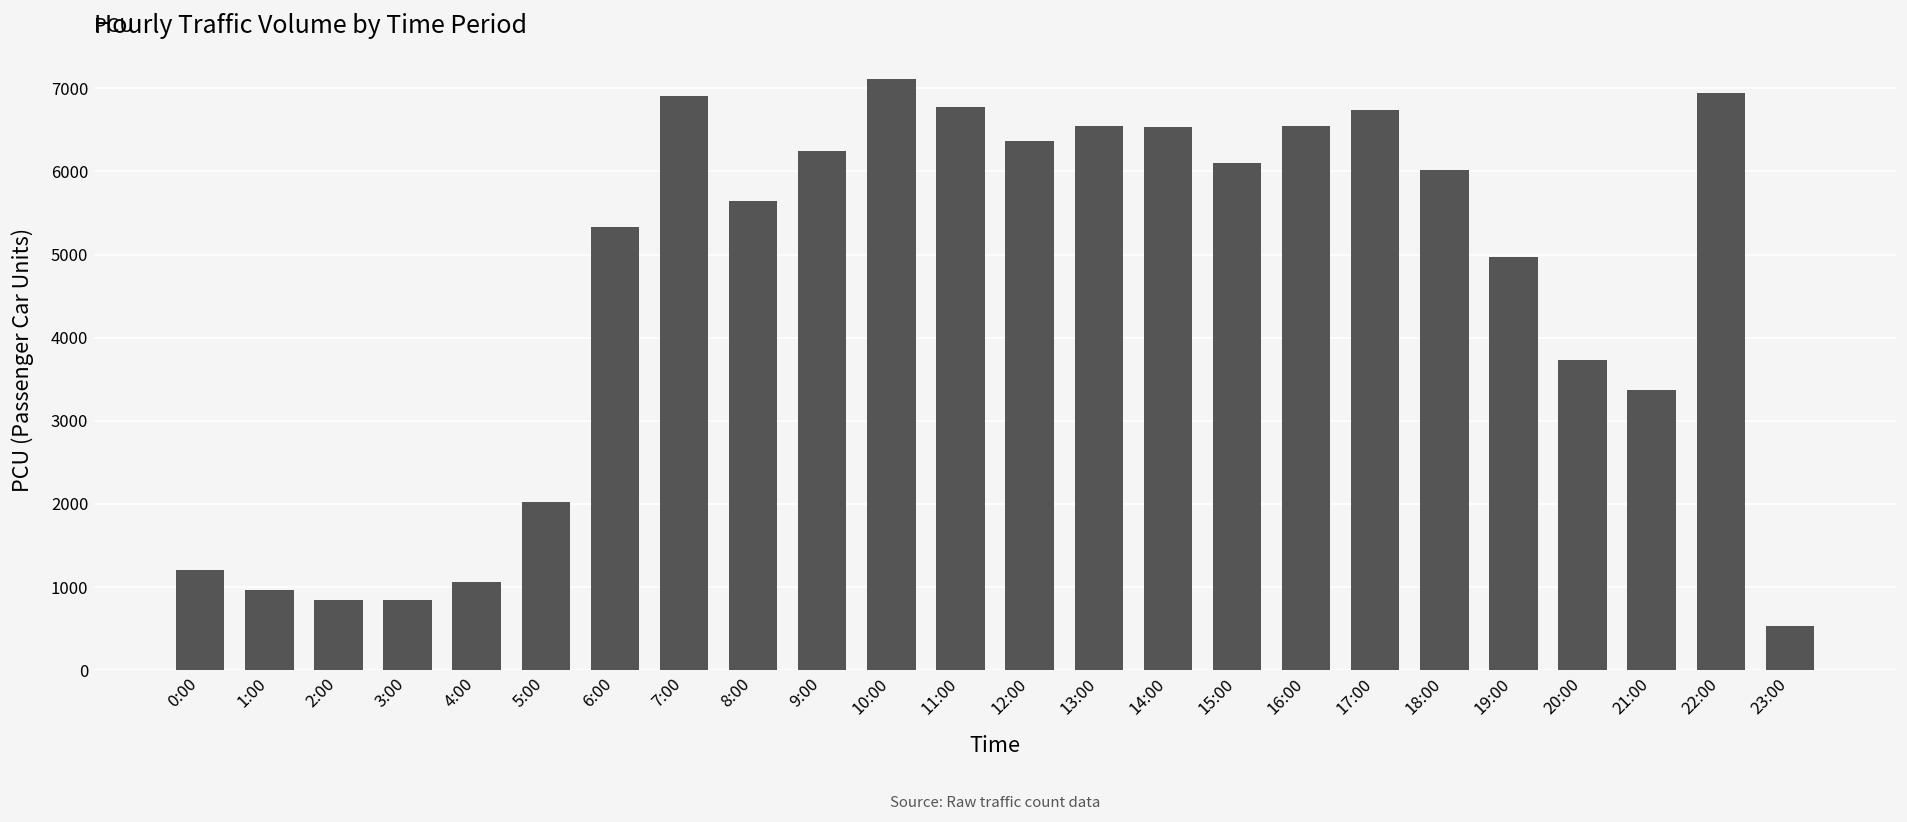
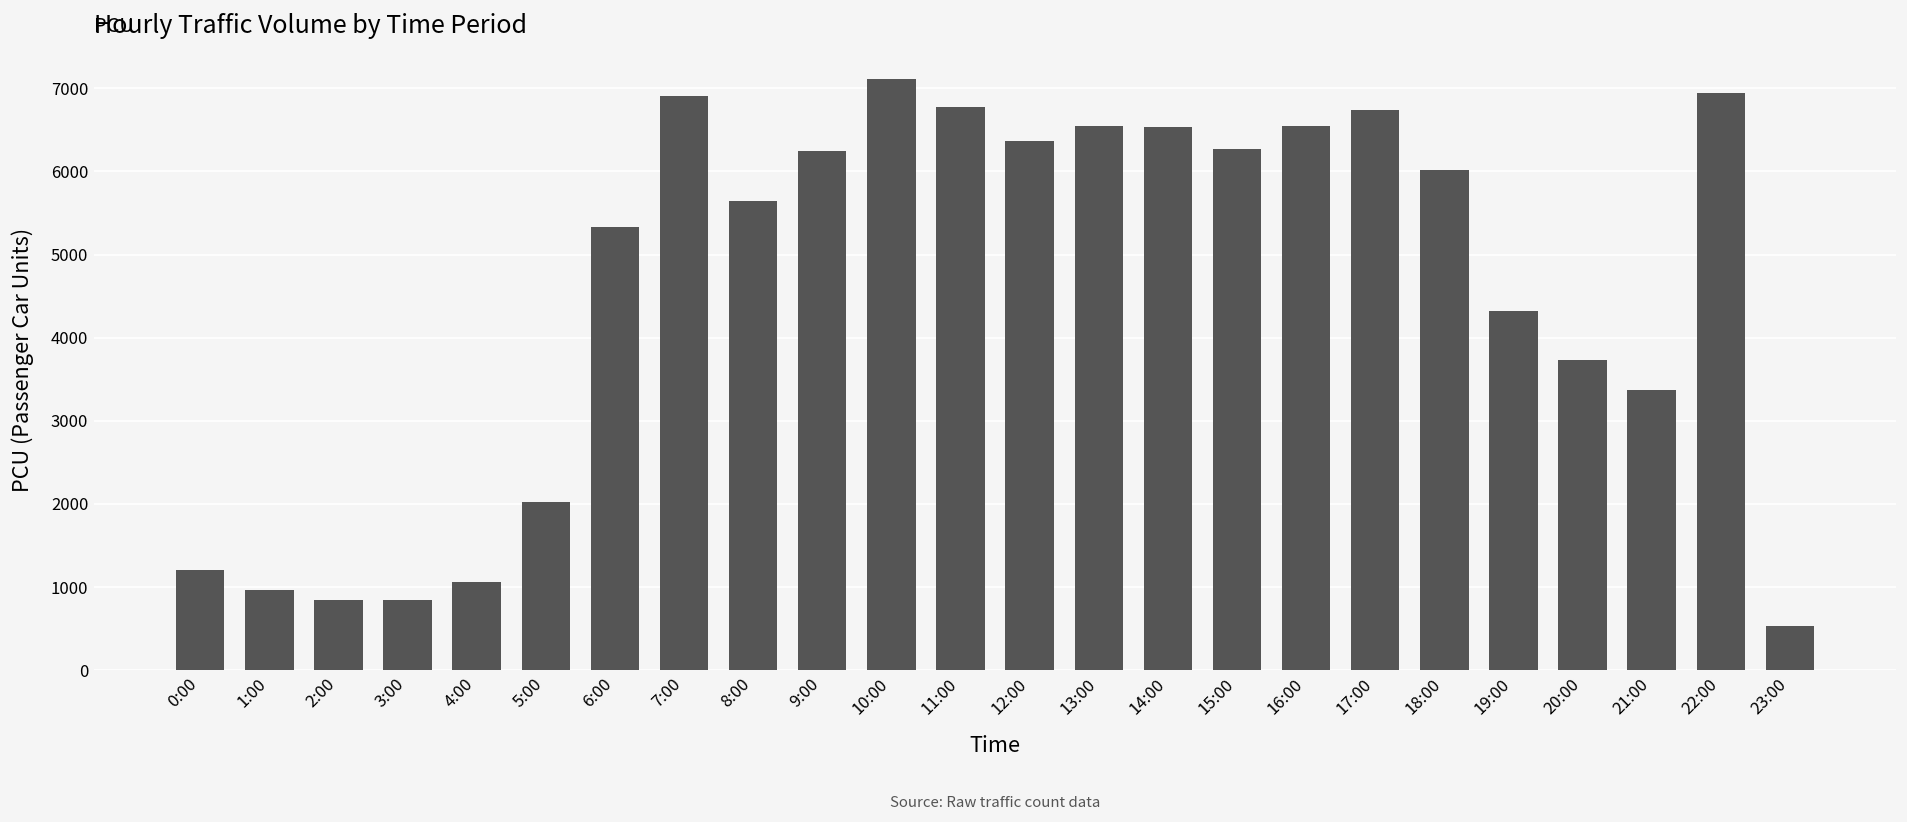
  {
    "0:00": 1200,
    "1:00": 1000,
    "2:00": 800,
    "3:00": 800,
    "4:00": 1100,
    "5:00": 2000,
    "6:00": 5300,
    "7:00": 6900,
    "8:00": 5600,
    "9:00": 6200,
    "10:00": 7100,
    "11:00": 6800,
    "12:00": 6400,
    "13:00": 6500,
    "14:00": 6500,
-   "15:00": 6100,
+   "15:00": 6300,
    "16:00": 6600,
    "17:00": 6700,
    "18:00": 6000,
-   "19:00": 5000,
+   "19:00": 4300,
    "20:00": 3700,
    "21:00": 3400,
    "22:00": 6900,
    "23:00": 500
  }
